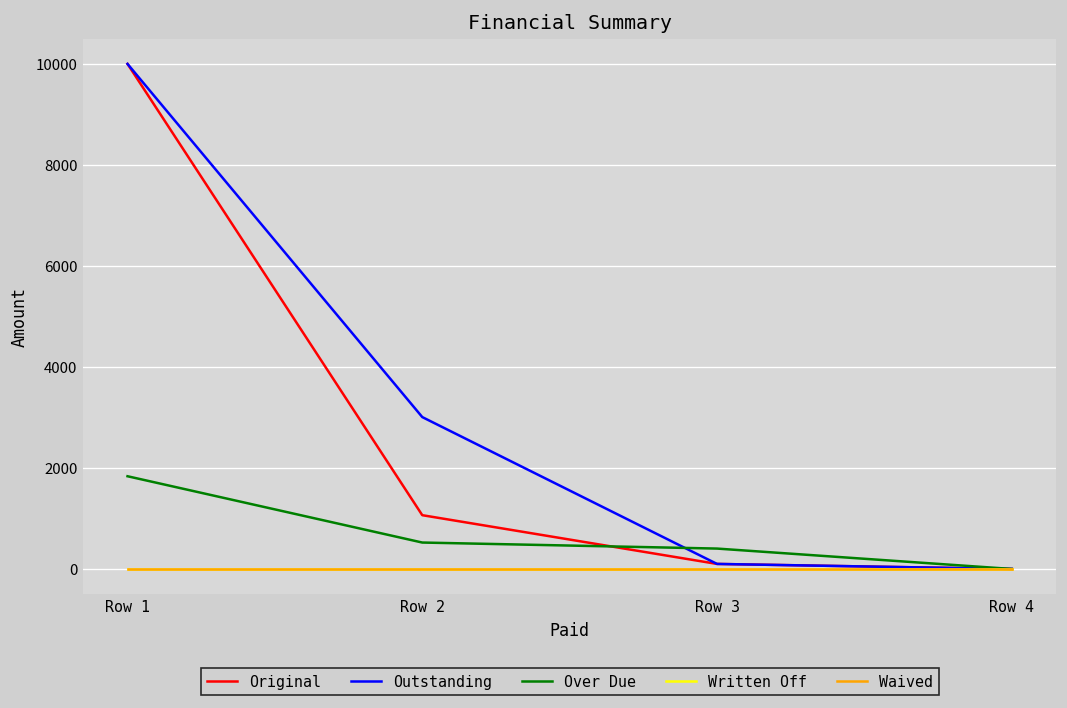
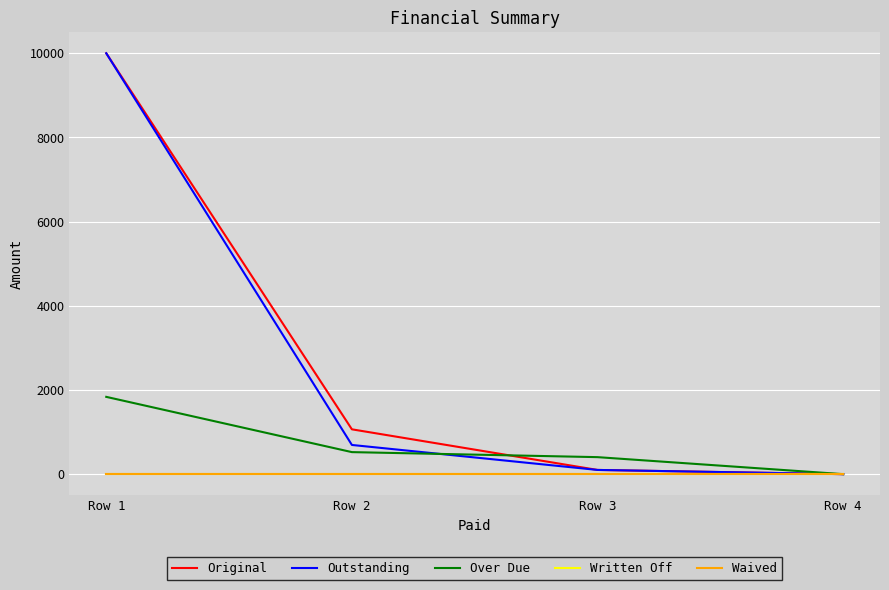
  {
    "Original": {
      "Row 2": 1100
    },
    "Outstanding": {
-     "Row 2": 3000
+     "Row 2": 700
    },
    "Over Due": {
      "Row 1": 1800,
      "Row 2": 500,
      "Row 3": 400
    },
    "Waived": {
      "Row 1": 0,
      "Row 2": 0,
      "Row 3": 0
    }
  }
